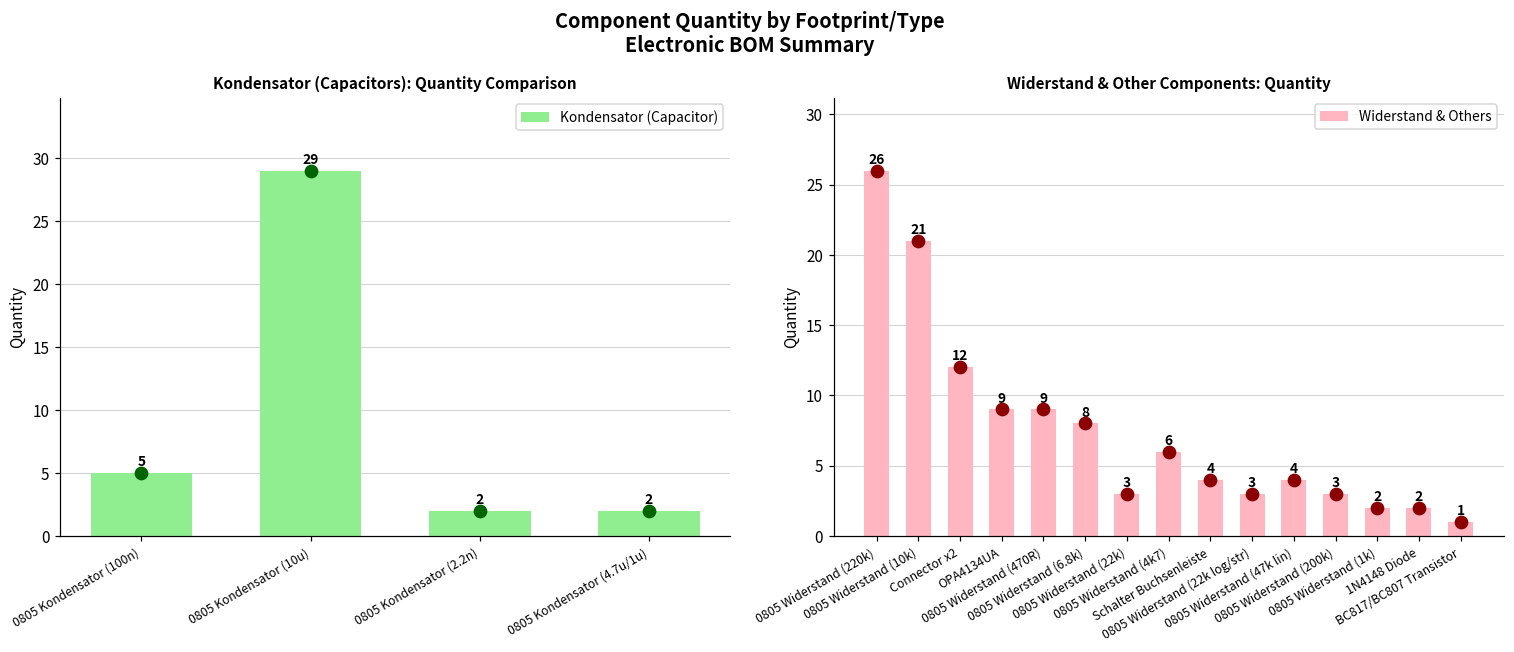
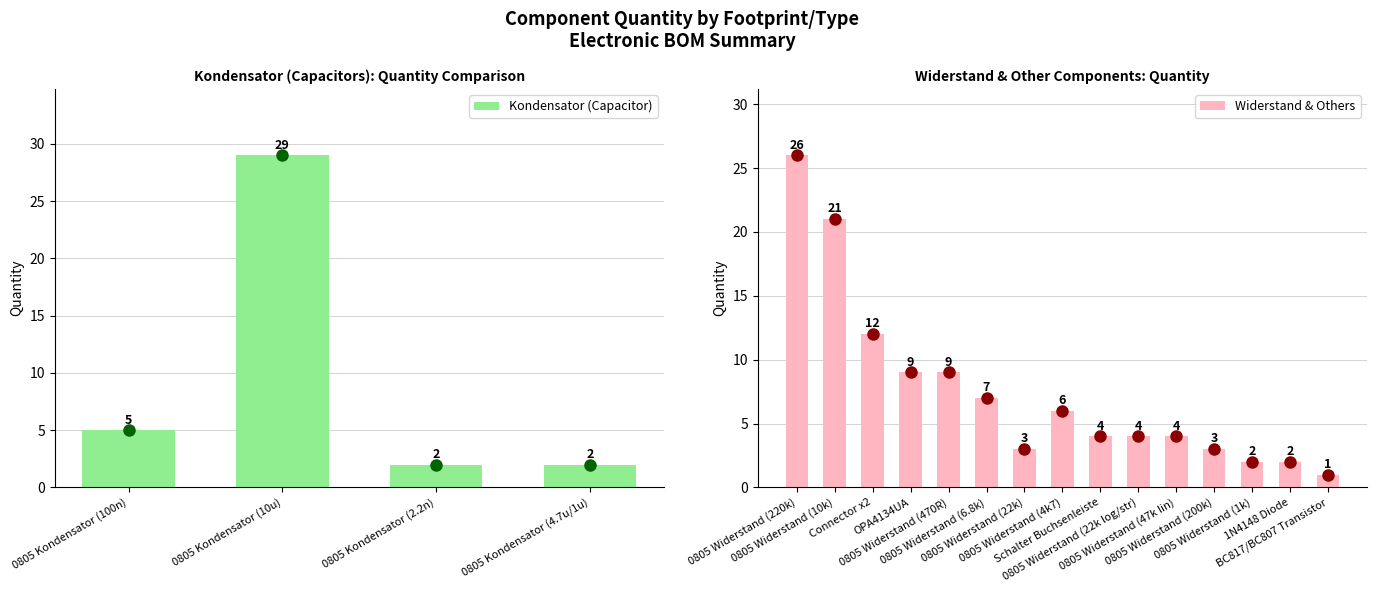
  {
    "Kondensator (Capacitors): Quantity Comparison": {
      "Kondensator (Capacitor)": {
        "0805 Kondensator (100n)": 5,
        "0805 Kondensator (10u)": 29,
        "0805 Kondensator (2.2n)": 2,
        "0805 Kondensator (4.7u/1u)": 2
      }
    },
    "Widerstand & Other Components: Quantity": {
      "Widerstand & Others": {
        "0805 Widerstand (220k)": 26,
        "0805 Widerstand (10k)": 21,
        "Connector x2": 12,
        "OPA4134UA": 9,
        "0805 Widerstand (470R)": 9,
-       "0805 Widerstand (6.8k)": 8,
+       "0805 Widerstand (6.8k)": 7,
        "0805 Widerstand (22k)": 3,
        "0805 Widerstand (4k7)": 6,
        "Schalter Buchsenleiste": 4,
-       "0805 Widerstand (22k log/str)": 3,
+       "0805 Widerstand (22k log/str)": 4,
        "0805 Widerstand (47k lin)": 4,
        "0805 Widerstand (200k)": 3,
        "0805 Widerstand (1k)": 2,
        "1N4148 Diode": 2,
        "BC817/BC807 Transistor": 1
      }
    }
  }
